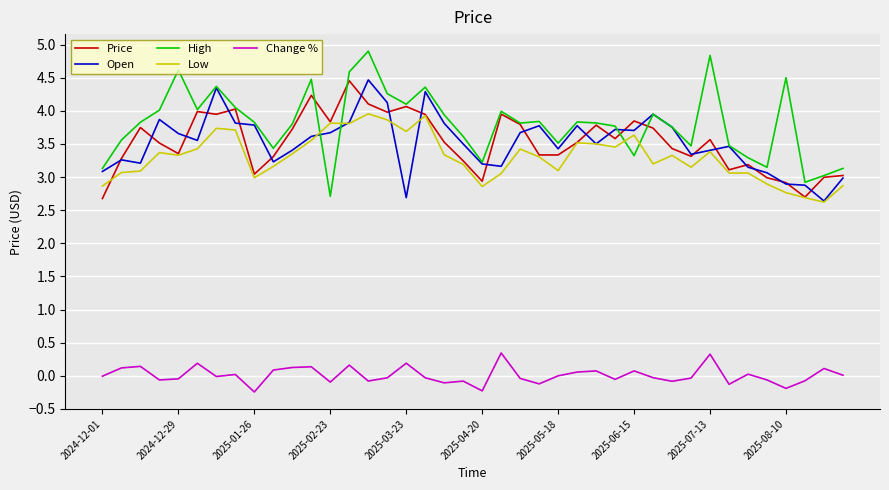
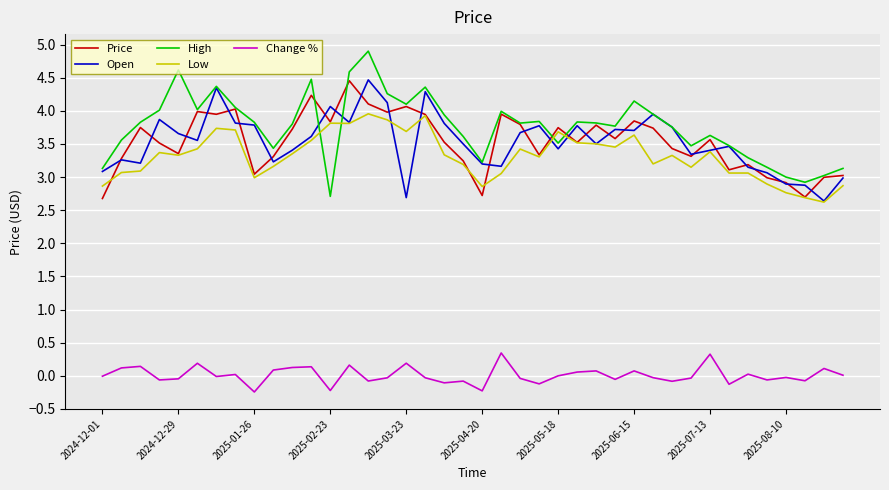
  {
    "Price": {
      "2024-12-01": 2.7,
      "2025-01-26": 3.0,
-     "2025-04-20": 2.9,
-     "2025-05-18": 3.3,
+     "2025-04-20": 2.7,
+     "2025-05-18": 3.7,
      "2025-06-15": 3.8,
      "2025-07-13": 3.6
    },
    "Open": {
      "2024-12-01": 3.1,
      "2024-12-29": 3.7,
      "2025-01-26": 3.8,
-     "2025-02-23": 3.7,
+     "2025-02-23": 4.1,
      "2025-03-23": 2.7,
      "2025-05-18": 3.4,
      "2025-06-15": 3.7
    },
    "High": {
      "2024-12-01": 3.1,
      "2025-01-26": 3.8,
      "2025-02-23": 2.7,
      "2025-05-18": 3.5,
-     "2025-06-15": 3.3,
-     "2025-07-13": 4.8,
-     "2025-08-10": 4.5
+     "2025-06-15": 4.1,
+     "2025-07-13": 3.6,
+     "2025-08-10": 3.0
    },
    "Low": {
      "2024-12-01": 2.9,
      "2025-01-26": 3.0,
      "2025-03-23": 3.7,
      "2025-04-20": 2.9,
-     "2025-05-18": 3.1,
+     "2025-05-18": 3.7,
      "2025-06-15": 3.6,
      "2025-08-10": 2.8
    },
    "Change %": {
      "2024-12-01": 0.0,
      "2024-12-29": 0.0,
      "2025-01-26": -0.2,
-     "2025-02-23": -0.1,
+     "2025-02-23": -0.2,
      "2025-03-23": 0.2,
      "2025-04-20": -0.2,
      "2025-05-18": 0.0,
      "2025-06-15": 0.1,
      "2025-07-13": 0.3,
-     "2025-08-10": -0.2
+     "2025-08-10": 0.0
    }
  }
